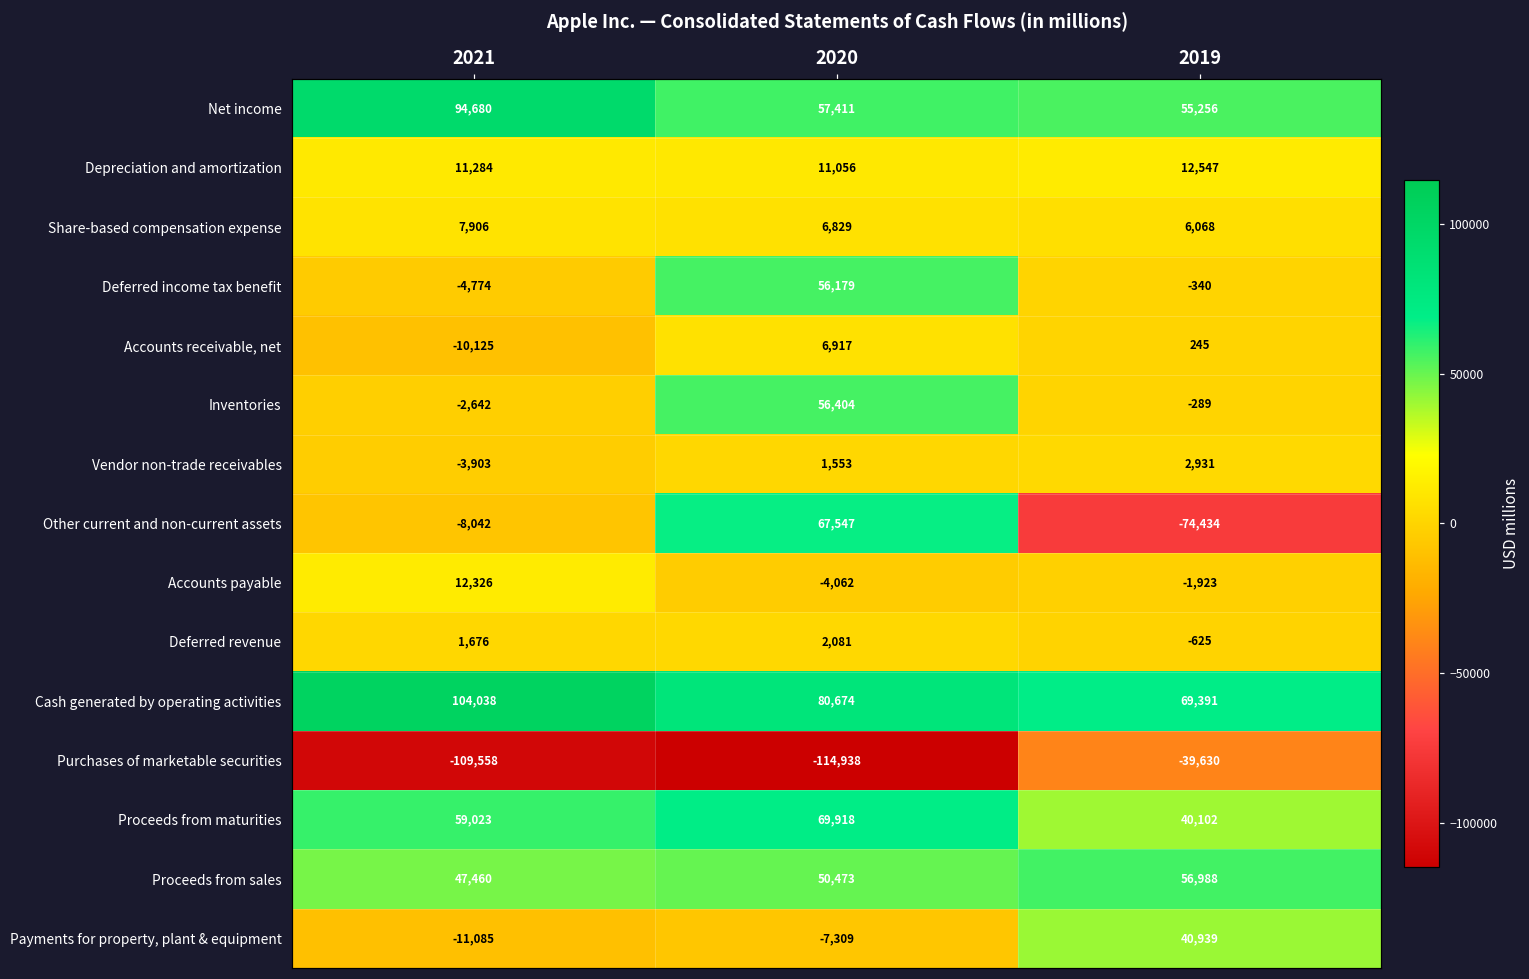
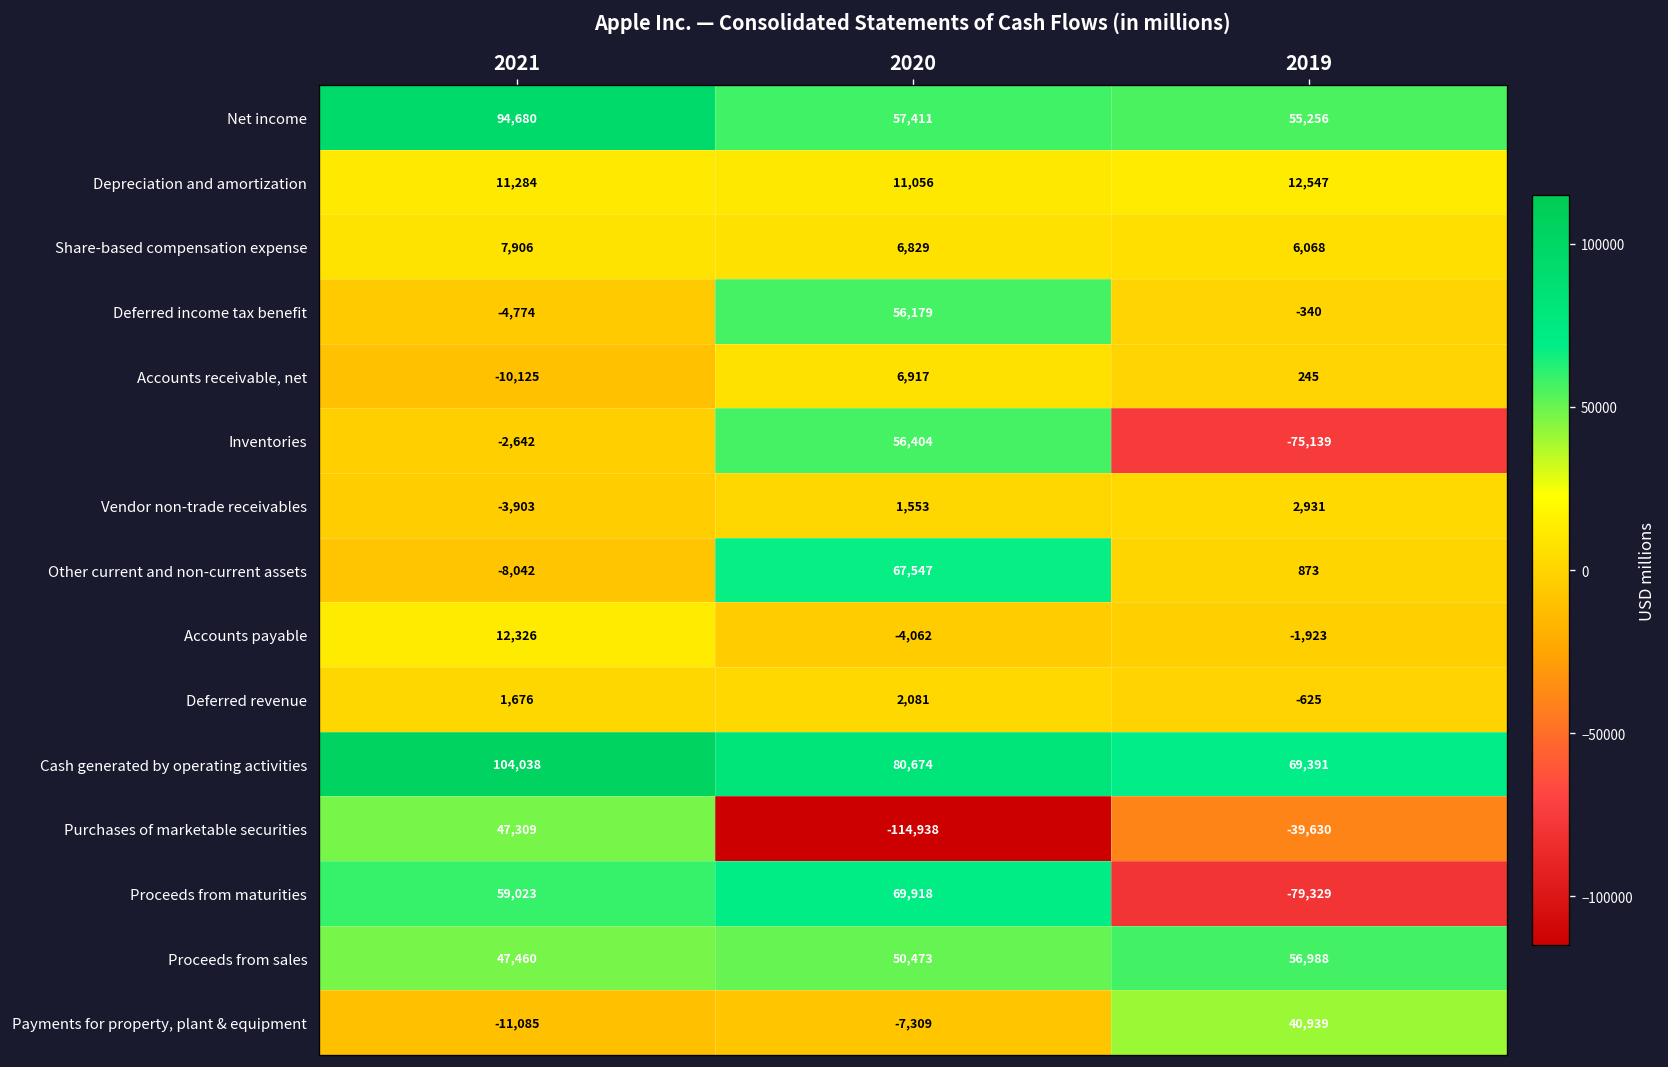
  {
    "Net income": {
      "2021": "94,680",
      "2020": "57,411",
      "2019": "55,256"
    },
    "Depreciation and amortization": {
      "2021": "11,284",
      "2020": "11,056",
      "2019": "12,547"
    },
    "Share-based compensation expense": {
      "2021": "7,906",
      "2020": "6,829",
      "2019": "6,068"
    },
    "Deferred income tax benefit": {
      "2021": "-4,774",
      "2020": "56,179",
      "2019": "-340"
    },
    "Accounts receivable, net": {
      "2021": "-10,125",
      "2020": "6,917",
      "2019": "245"
    },
    "Inventories": {
      "2021": "-2,642",
      "2020": "56,404",
-     "2019": "-289"
+     "2019": "-75,139"
    },
    "Vendor non-trade receivables": {
      "2021": "-3,903",
      "2020": "1,553",
      "2019": "2,931"
    },
    "Other current and non-current assets": {
      "2021": "-8,042",
      "2020": "67,547",
-     "2019": "-74,434"
+     "2019": "873"
    },
    "Accounts payable": {
      "2021": "12,326",
      "2020": "-4,062",
      "2019": "-1,923"
    },
    "Deferred revenue": {
      "2021": "1,676",
      "2020": "2,081",
      "2019": "-625"
    },
    "Cash generated by operating activities": {
      "2021": "104,038",
      "2020": "80,674",
      "2019": "69,391"
    },
    "Purchases of marketable securities": {
-     "2021": "-109,558",
+     "2021": "47,309",
      "2020": "-114,938",
      "2019": "-39,630"
    },
    "Proceeds from maturities": {
      "2021": "59,023",
      "2020": "69,918",
-     "2019": "40,102"
+     "2019": "-79,329"
    },
    "Proceeds from sales": {
      "2021": "47,460",
      "2020": "50,473",
      "2019": "56,988"
    },
    "Payments for property, plant & equipment": {
      "2021": "-11,085",
      "2020": "-7,309",
      "2019": "40,939"
    }
  }
